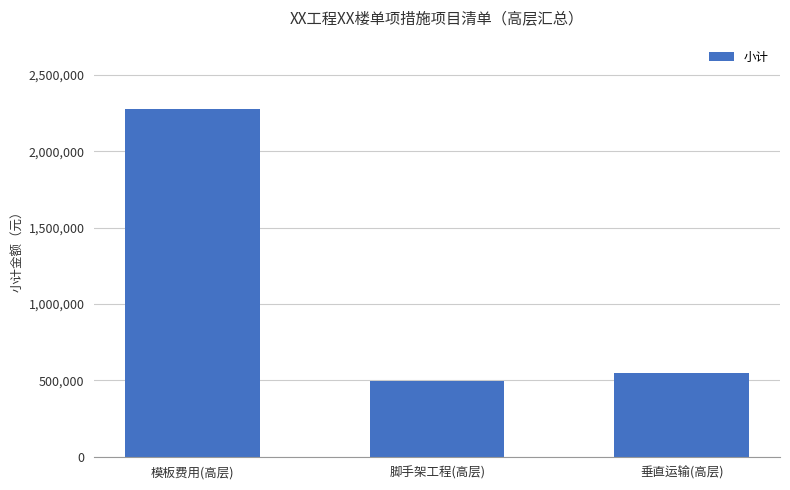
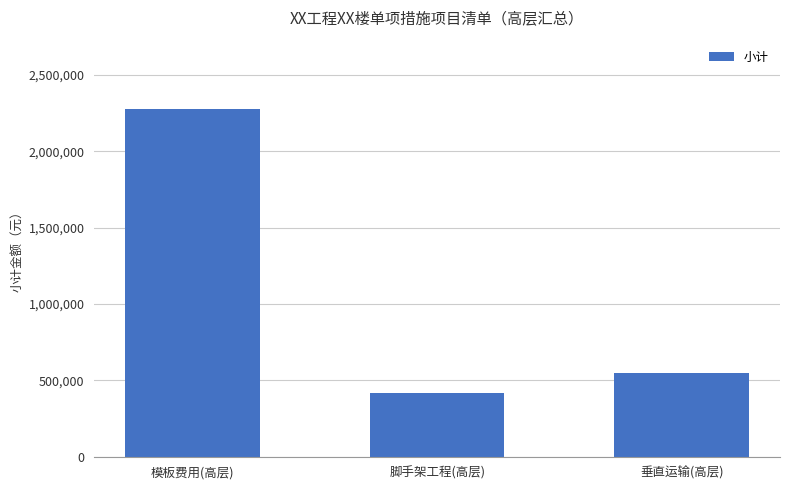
  {
    "模板费用(高层)": "2,270,000",
-   "脚手架工程(高层)": "500,000",
+   "脚手架工程(高层)": "420,000",
    "垂直运输(高层)": "550,000"
  }
